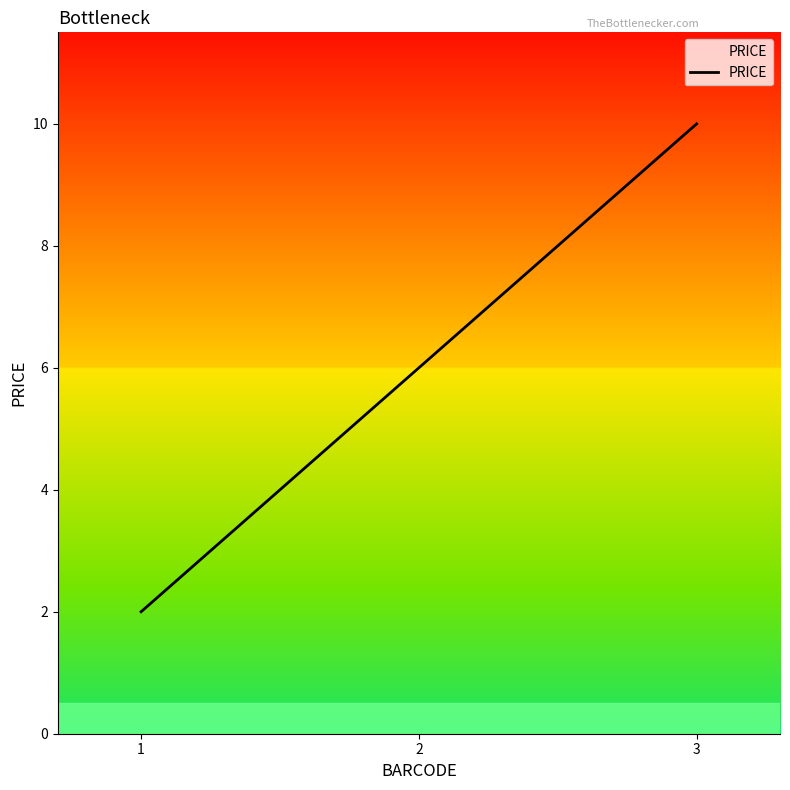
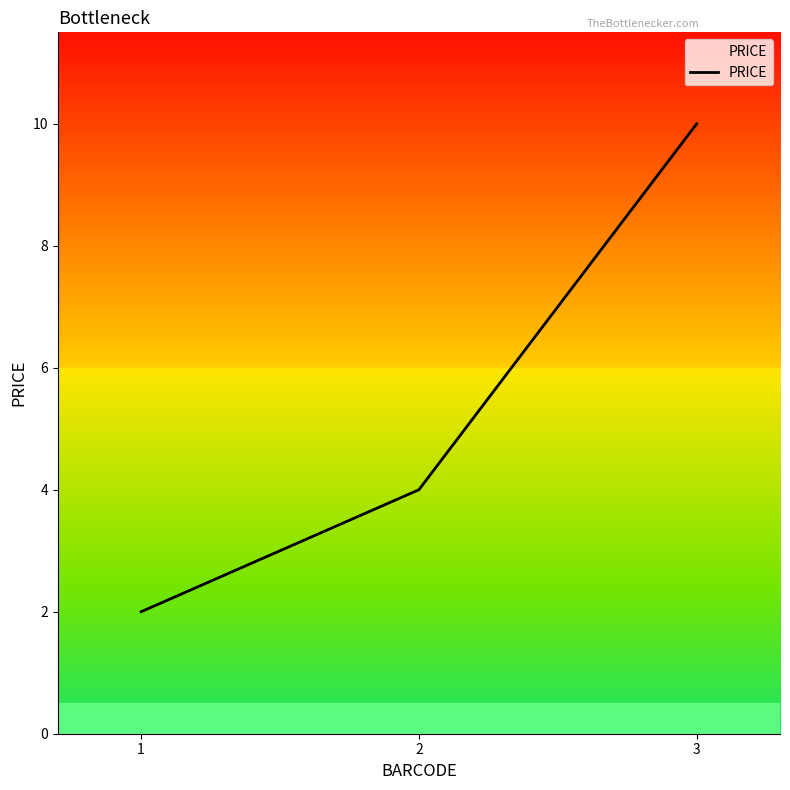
  {
    "1": 2,
-   "2": 6,
+   "2": 4,
    "3": 10
  }
